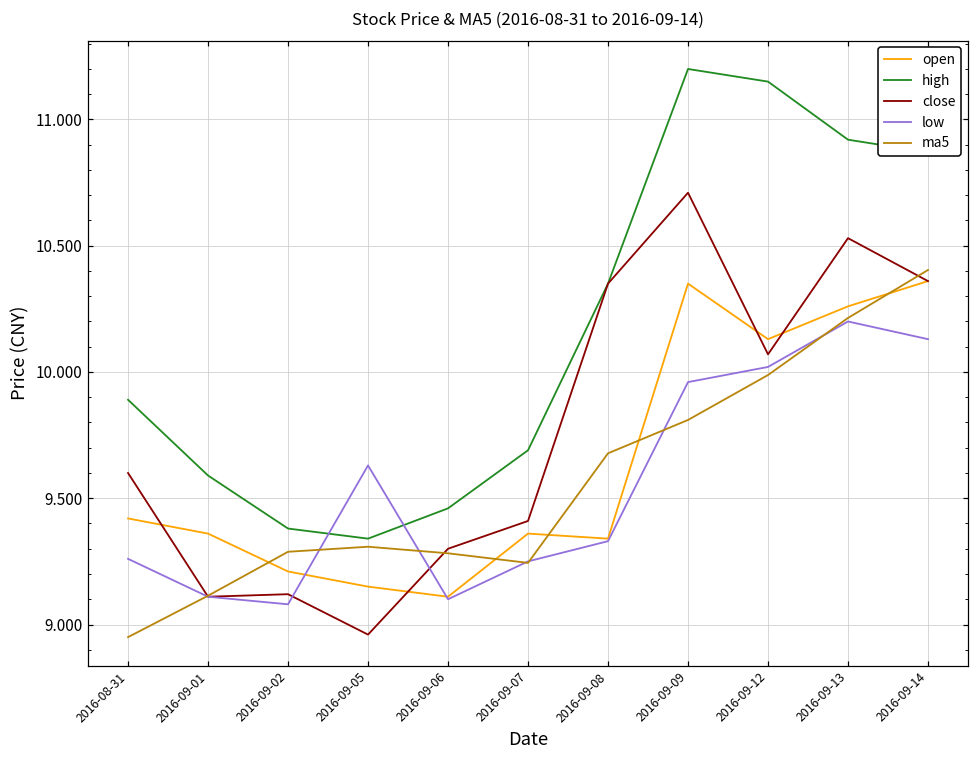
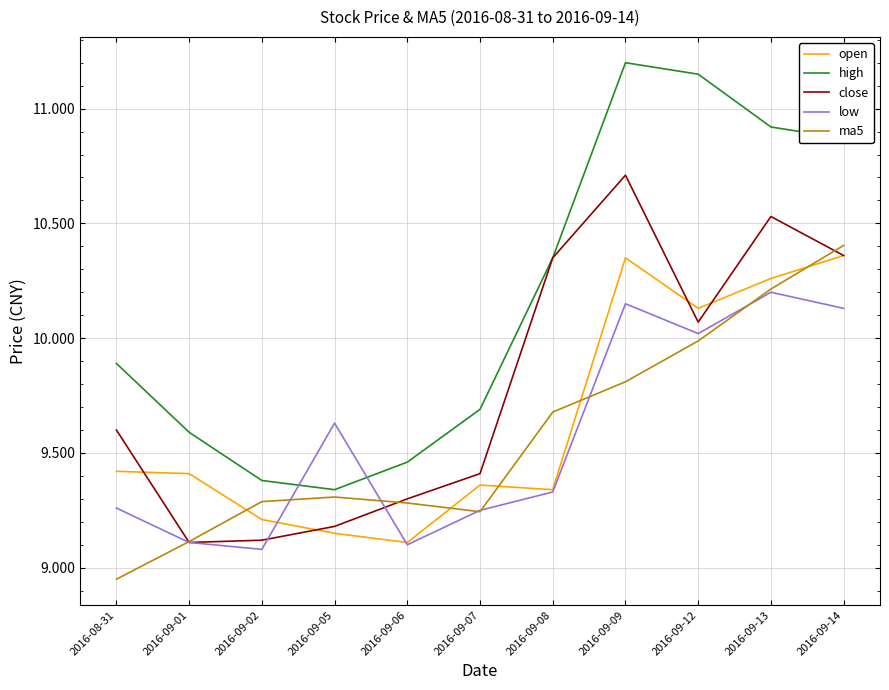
  {
    "open": {
      "2016-08-31": 9.42,
-     "2016-09-01": 9.36,
+     "2016-09-01": 9.41,
      "2016-09-02": 9.21,
      "2016-09-05": 9.15,
      "2016-09-07": 9.36,
      "2016-09-09": 10.35,
      "2016-09-12": 10.13,
      "2016-09-13": 10.26
    },
    "high": {
      "2016-08-31": 9.89,
      "2016-09-01": 9.59,
      "2016-09-02": 9.38,
      "2016-09-05": 9.34,
      "2016-09-06": 9.46,
      "2016-09-07": 9.69,
      "2016-09-09": 11.20,
      "2016-09-12": 11.15,
      "2016-09-13": 10.92
    },
    "close": {
      "2016-08-31": 9.60,
      "2016-09-02": 9.12,
-     "2016-09-05": 8.96,
+     "2016-09-05": 9.18,
      "2016-09-06": 9.30,
      "2016-09-07": 9.41,
      "2016-09-09": 10.71,
      "2016-09-12": 10.07,
      "2016-09-13": 10.53
    },
    "low": {
      "2016-08-31": 9.26,
      "2016-09-02": 9.08,
      "2016-09-05": 9.63,
-     "2016-09-09": 9.96,
+     "2016-09-09": 10.15,
      "2016-09-12": 10.02,
      "2016-09-13": 10.20,
      "2016-09-14": 10.13
    },
    "ma5": {
      "2016-08-31": 8.95,
      "2016-09-02": 9.29,
      "2016-09-05": 9.31,
      "2016-09-06": 9.28,
      "2016-09-08": 9.68,
      "2016-09-09": 9.81,
      "2016-09-12": 9.99,
      "2016-09-13": 10.21,
      "2016-09-14": 10.40
    }
  }
